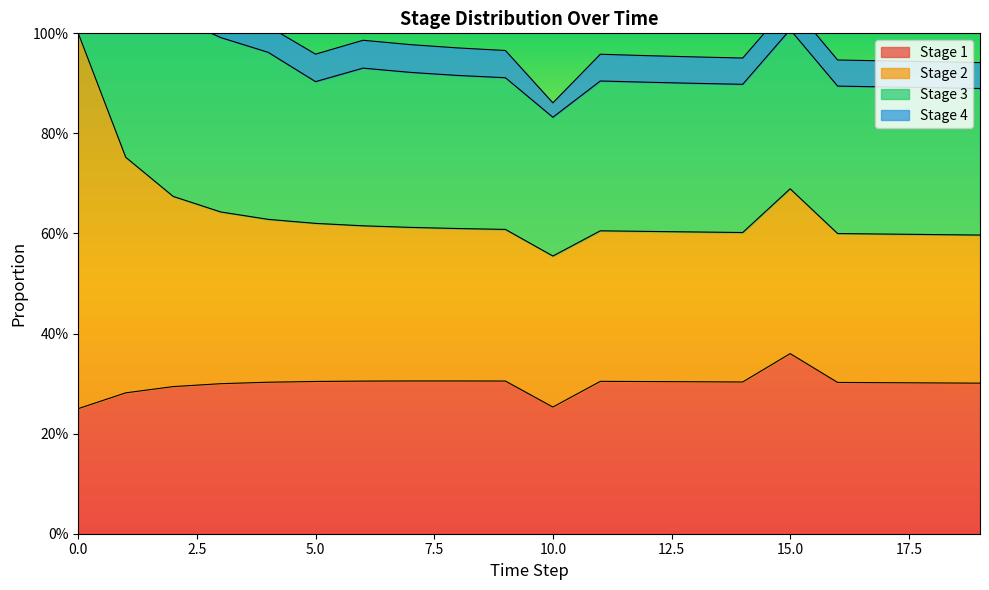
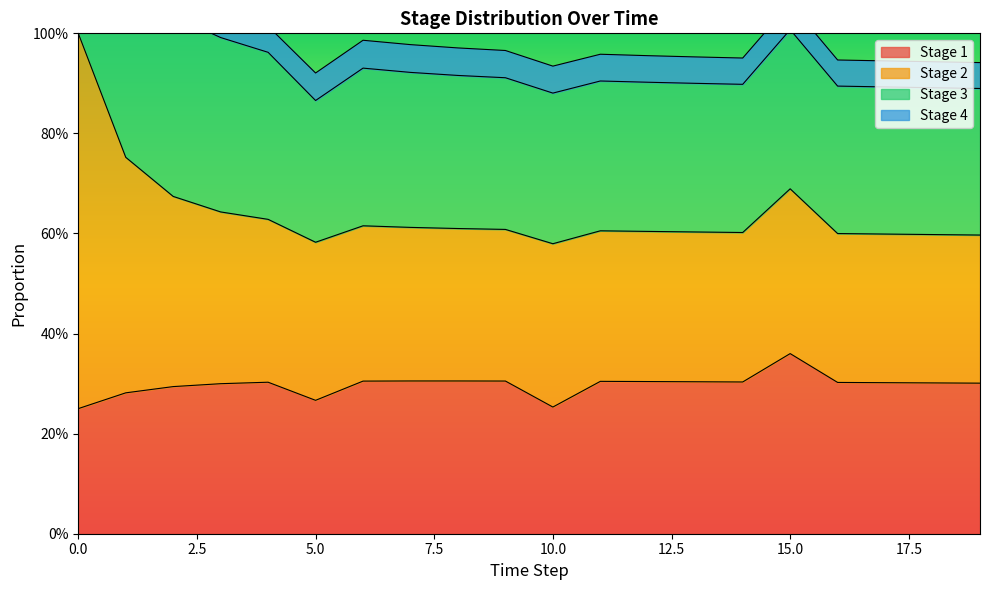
  {
    "Stage 1": {
      "0.0": "25%",
-     "5.0": "30%",
+     "5.0": "27%",
      "10.0": "25%",
      "15.0": "36%"
    },
    "Stage 2": {
      "5.0": "32%",
-     "10.0": "30%",
+     "10.0": "33%",
      "15.0": "33%"
    },
    "Stage 3": {
      "5.0": "28%",
-     "10.0": "28%"
+     "10.0": "30%"
    },
    "Stage 4": {
      "5.0": "5%",
-     "10.0": "3%"
+     "10.0": "5%"
    }
  }
